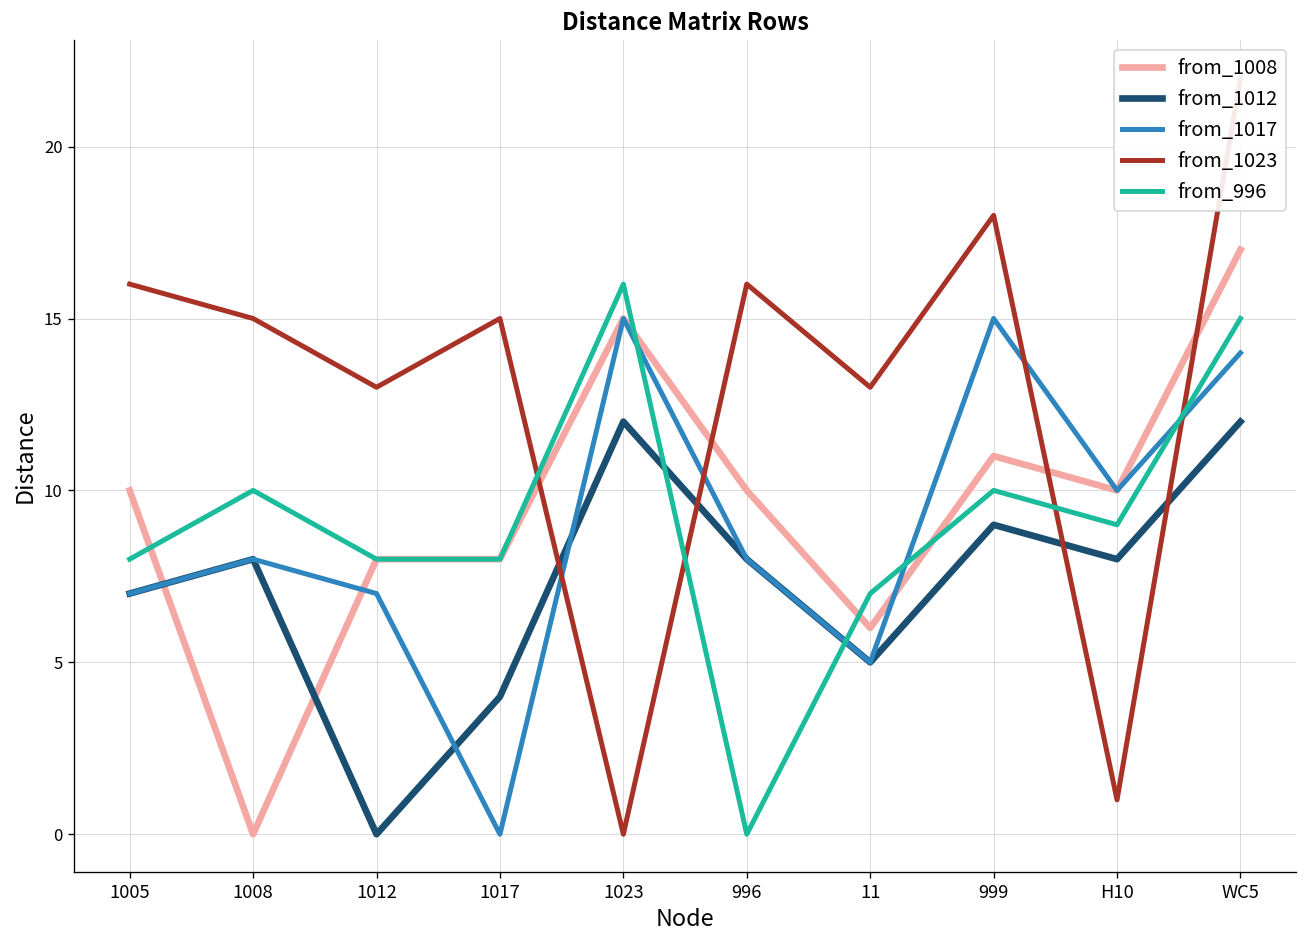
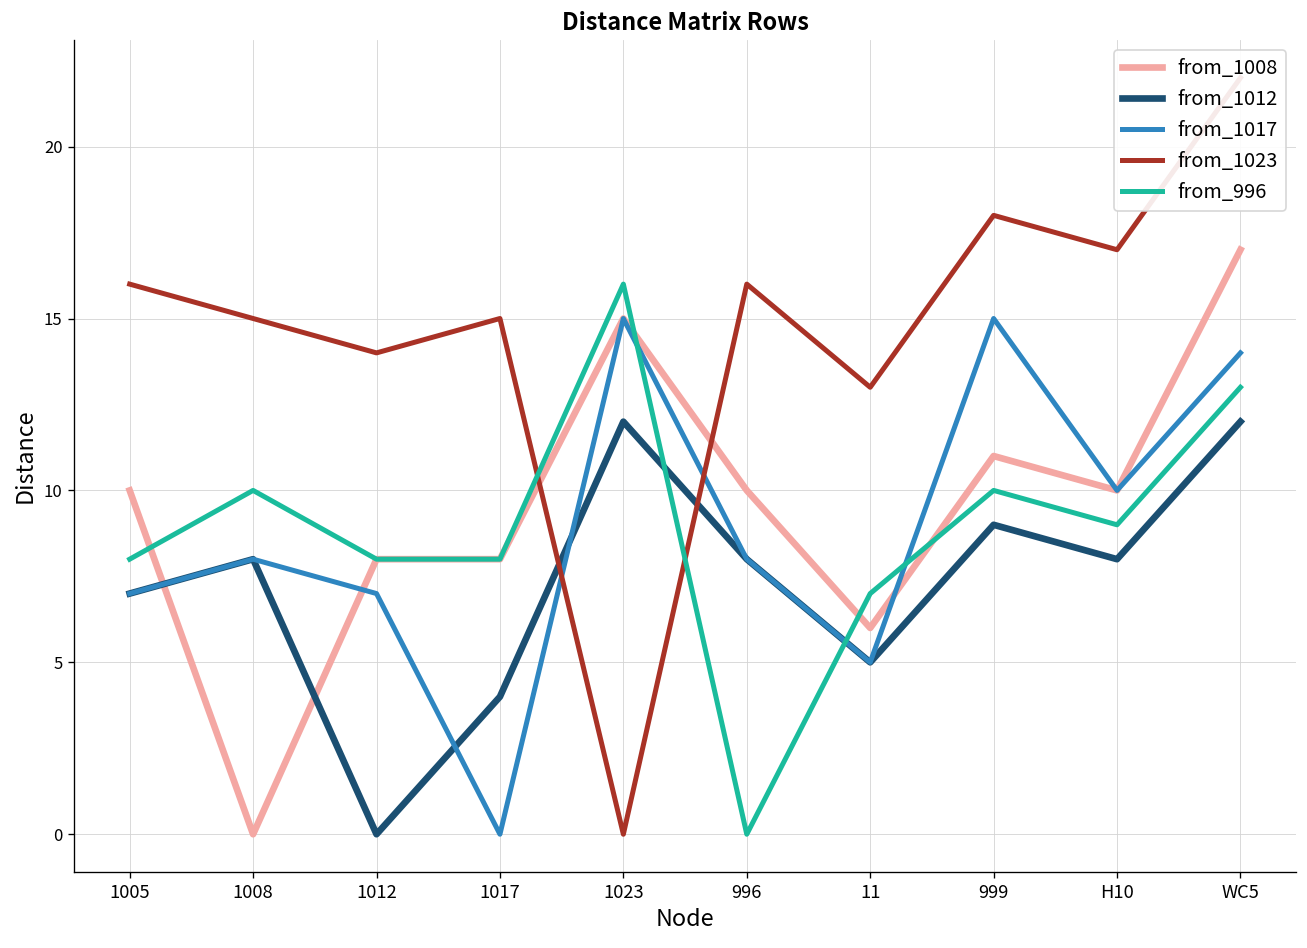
  {
    "from_1008": {
      "1005": 10,
      "1008": 0,
      "996": 10,
      "11": 6,
      "999": 11,
      "WC5": 17
    },
    "from_1012": {
      "1012": 0,
      "1017": 4,
      "1023": 12,
      "999": 9,
      "H10": 8,
      "WC5": 12
    },
    "from_1017": {
      "1012": 7,
      "1017": 0,
      "999": 15,
      "WC5": 14
    },
    "from_1023": {
      "1005": 16,
      "1008": 15,
-     "1012": 13,
+     "1012": 14,
      "1017": 15,
      "1023": 0,
      "996": 16,
      "11": 13,
      "999": 18,
-     "H10": 1
+     "H10": 17
    },
    "from_996": {
      "1005": 8,
      "1008": 10,
      "1023": 16,
      "996": 0,
      "11": 7,
      "999": 10,
      "H10": 9,
-     "WC5": 15
+     "WC5": 13
    }
  }
